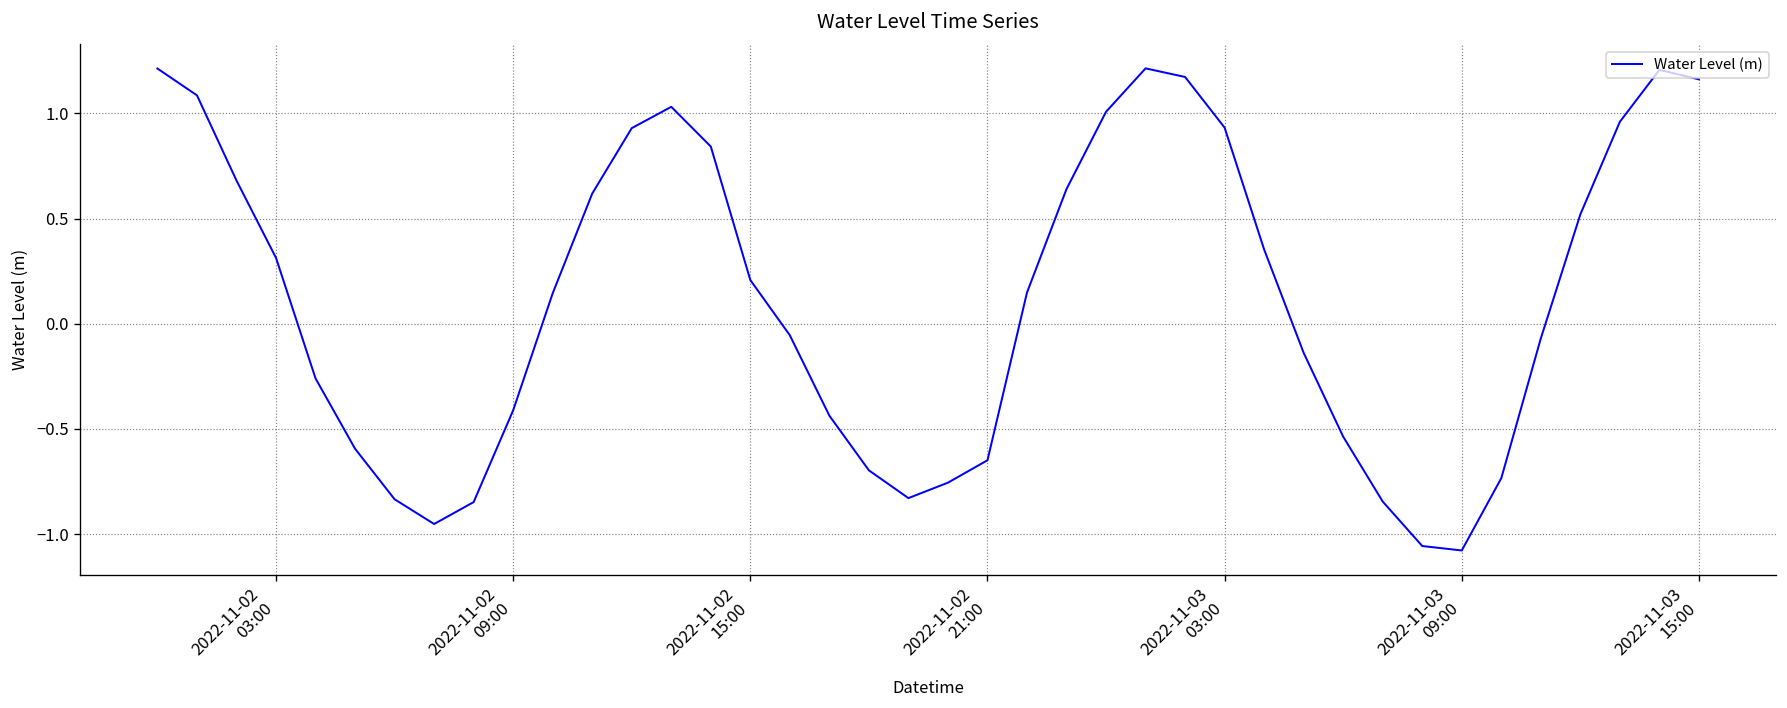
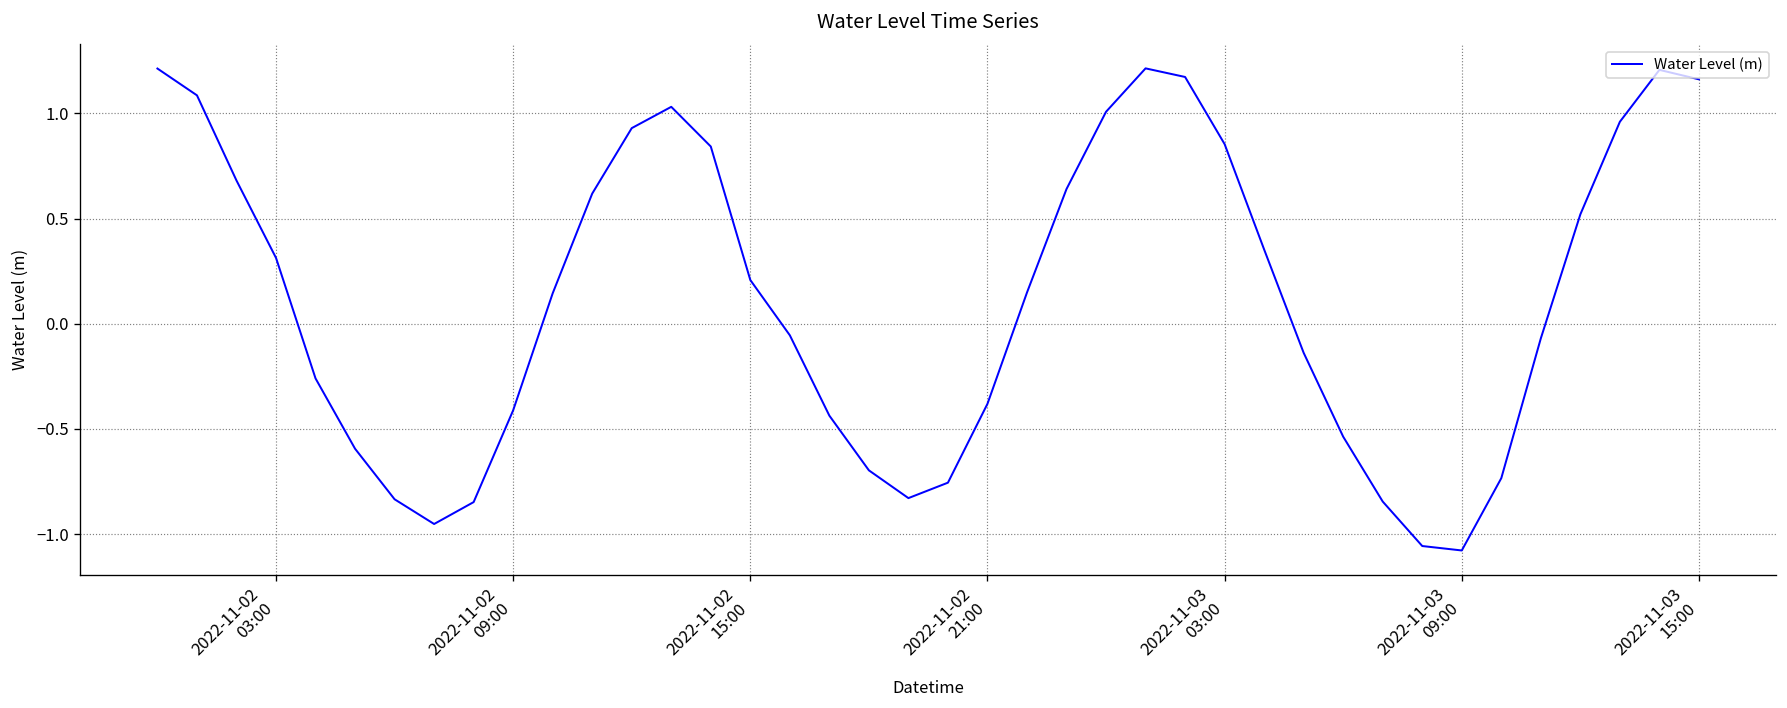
  {
    "2022-11-02 03:00": 0.31,
    "2022-11-02 09:00": -0.41,
    "2022-11-02 15:00": 0.21,
-   "2022-11-02 21:00": -0.65,
-   "2022-11-03 03:00": 0.93,
+   "2022-11-02 21:00": -0.38,
+   "2022-11-03 03:00": 0.85,
    "2022-11-03 09:00": -1.08
  }
